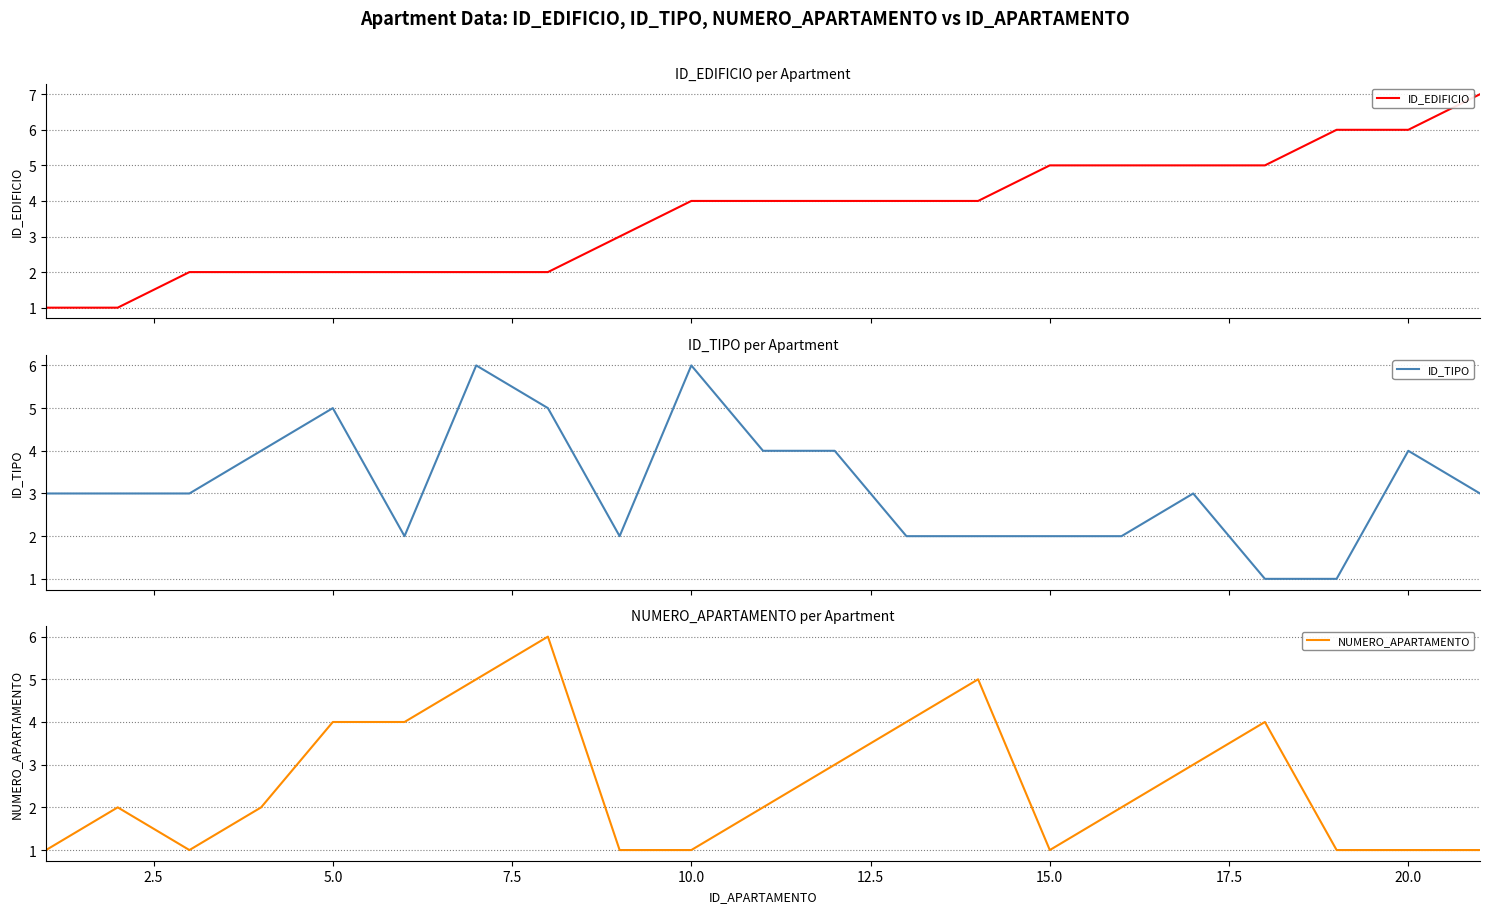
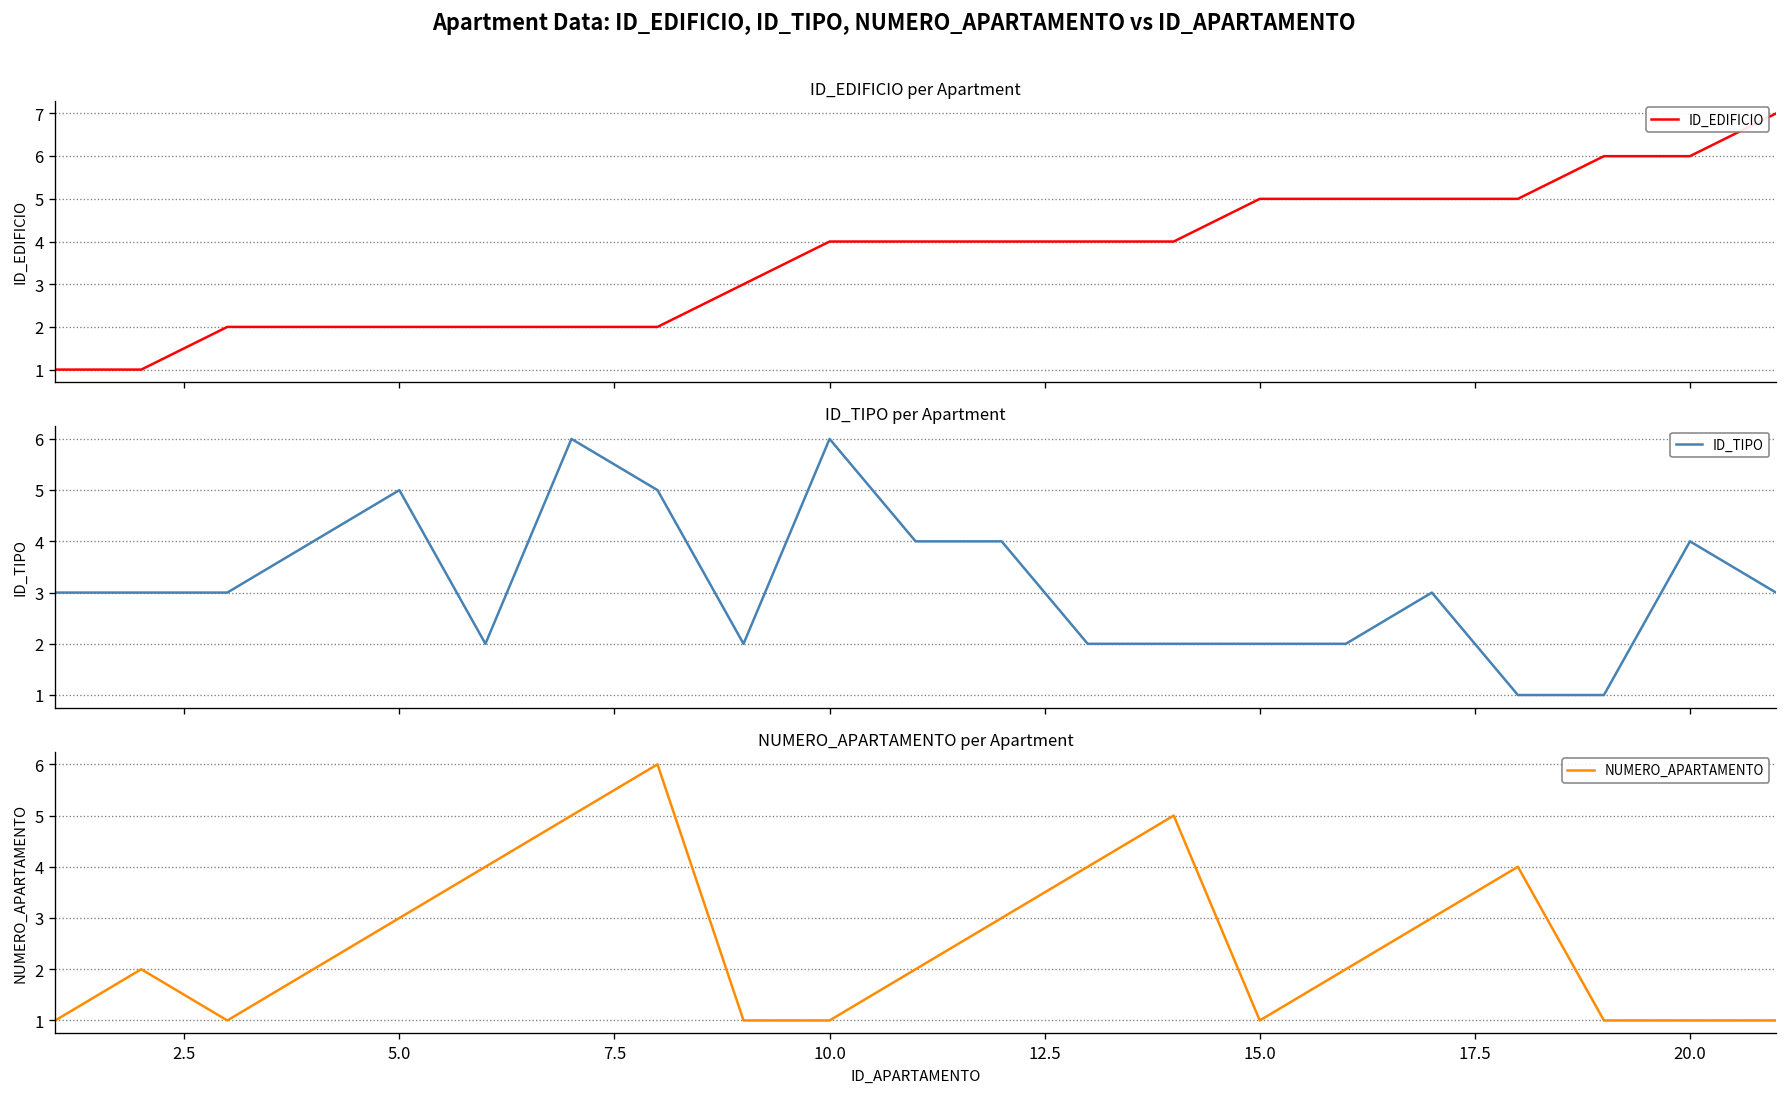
  {
    "NUMERO_APARTAMENTO per Apartment": {
-     "5.0": 4,
+     "5.0": 3,
      "10.0": 1,
      "15.0": 1,
      "20.0": 1
    }
  }
